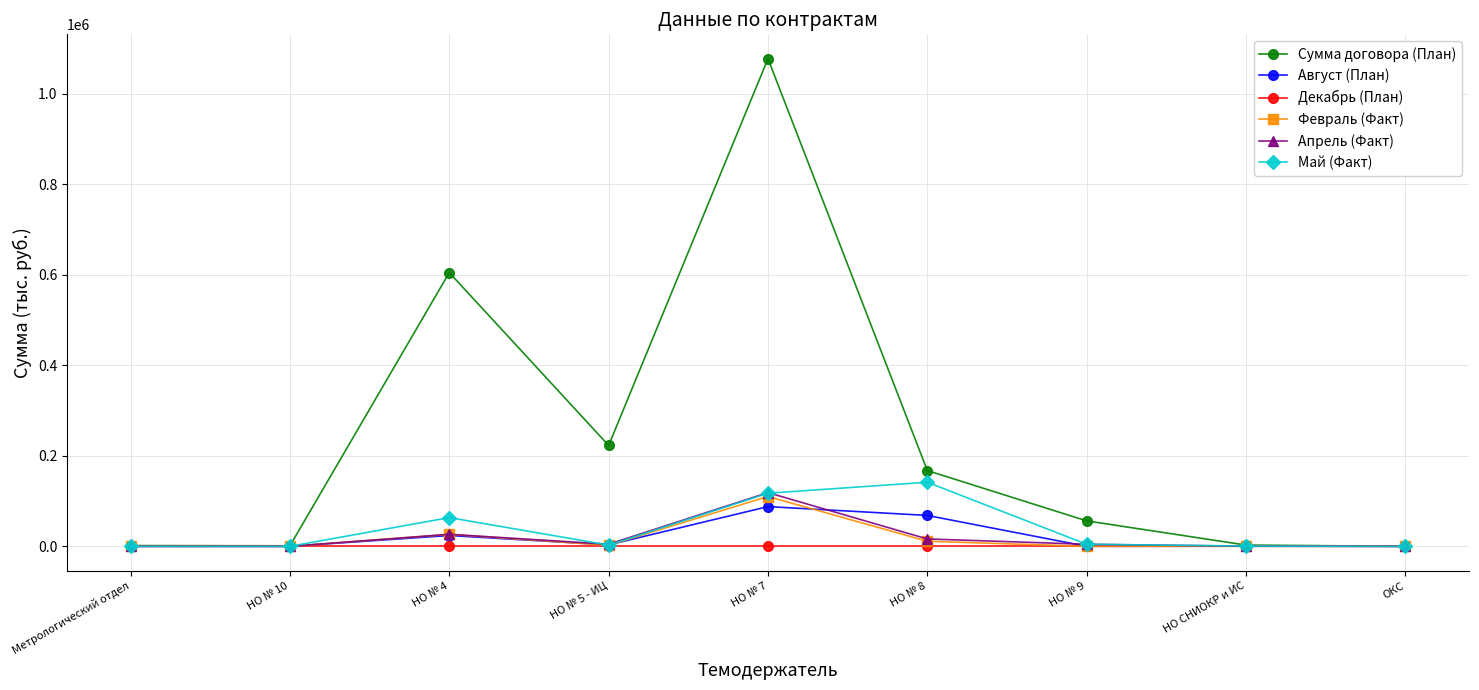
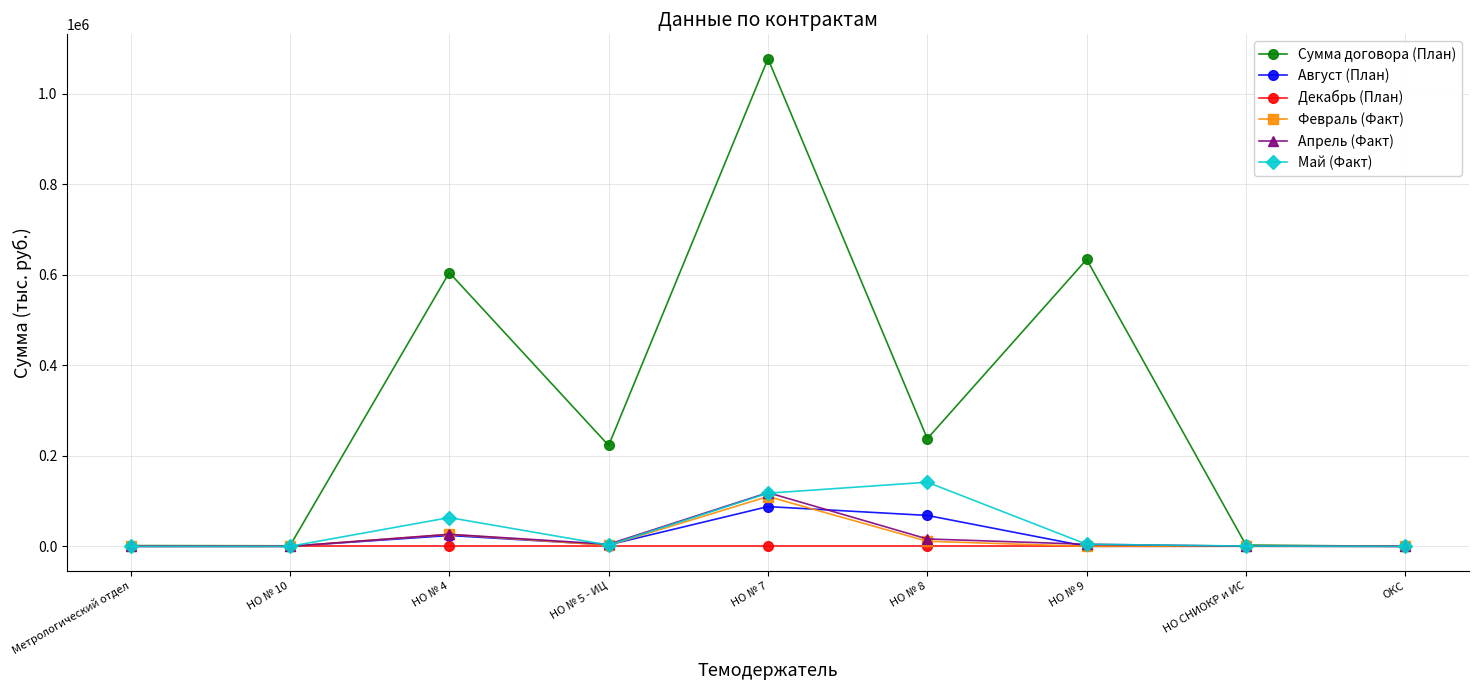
  {
    "Сумма договора (План)": {
      "НО № 4": 610000,
      "НО № 5 - ИЦ": 220000,
      "НО № 7": 1080000,
-     "НО № 8": 170000,
-     "НО № 9": 60000
+     "НО № 8": 240000,
+     "НО № 9": 630000
    },
    "Август (План)": {
      "НО № 7": 90000,
      "НО № 8": 70000
    },
    "Декабрь (План)": {
      "НО № 4": 0,
      "НО № 7": 0,
      "НО № 8": 0
    },
    "Февраль (Факт)": {
      "НО № 7": 110000
    },
    "Май (Факт)": {
      "НО № 4": 60000,
      "НО № 8": 140000
    }
  }
